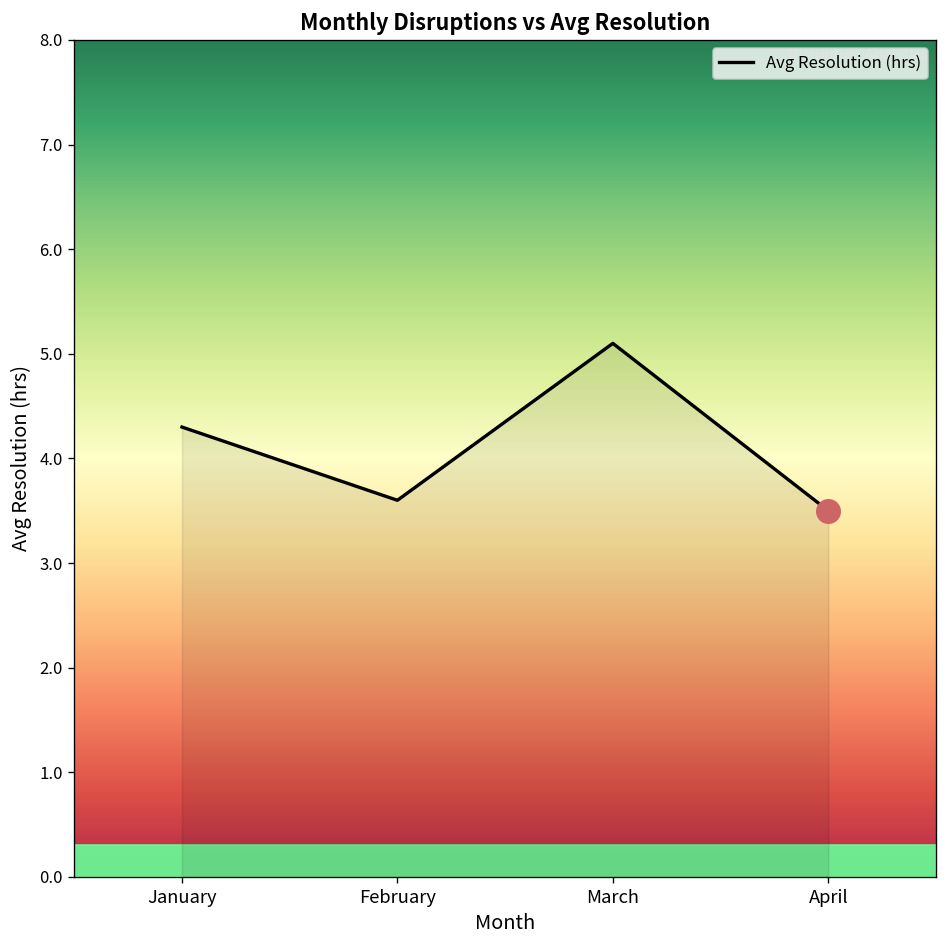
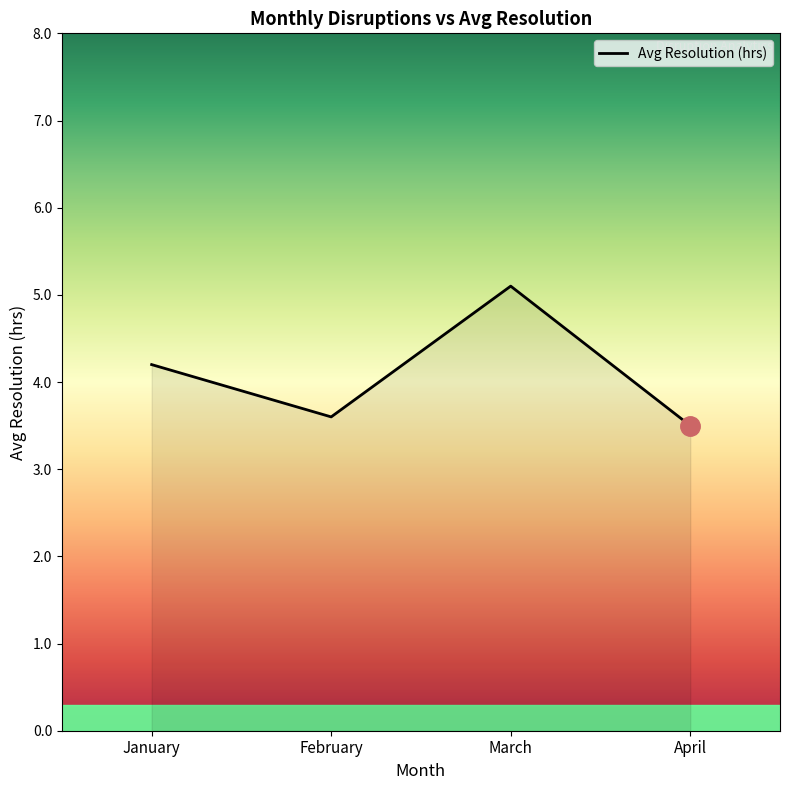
  {
    "Avg Resolution (hrs)": {
-     "January": 4.3,
+     "January": 4.2,
      "February": 3.6,
      "March": 5.1
    }
  }
